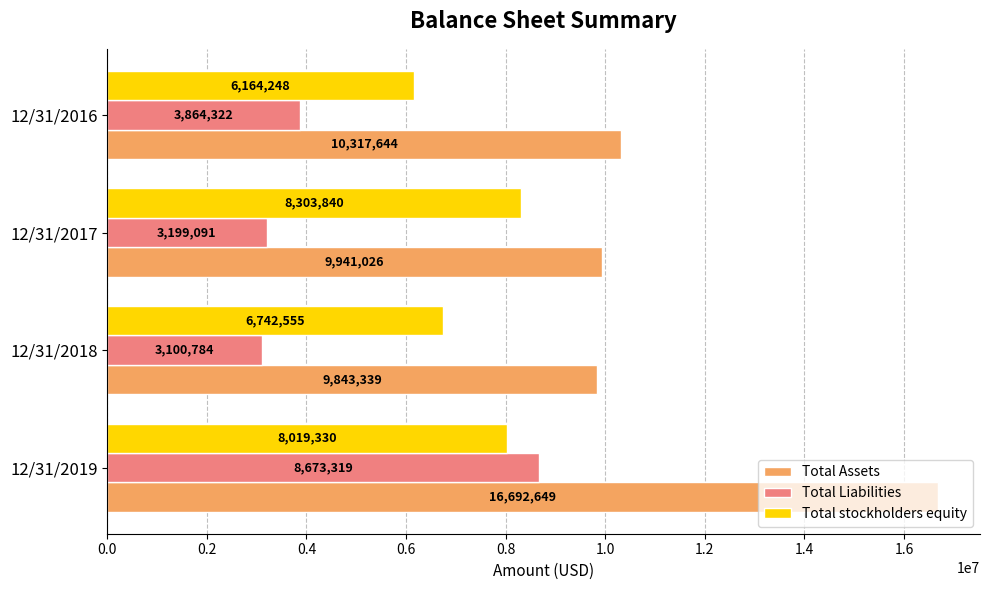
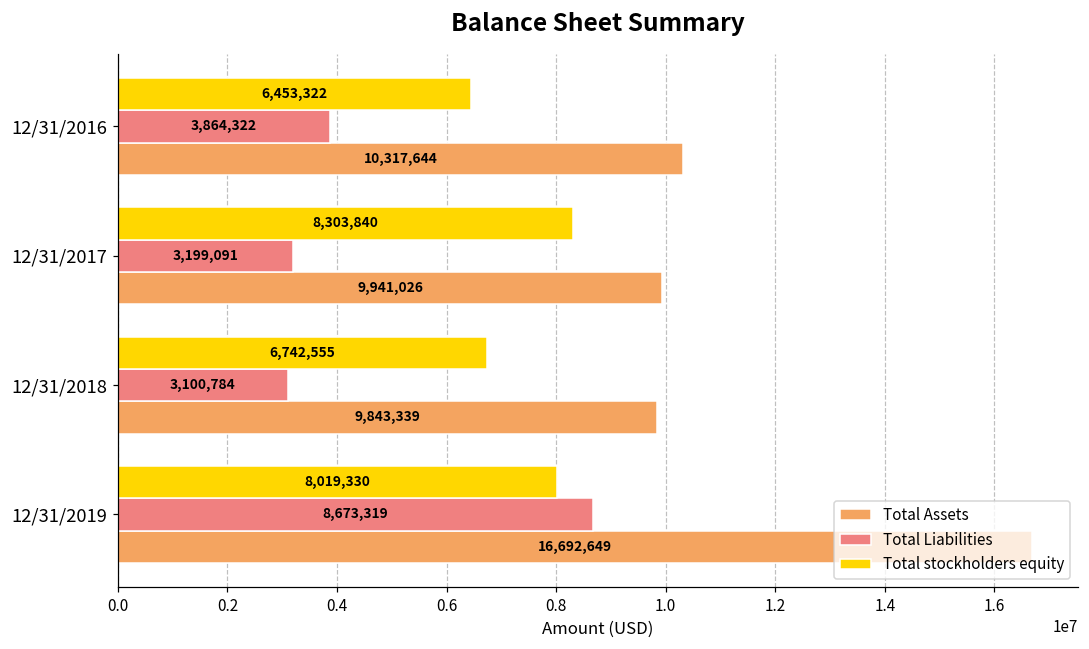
  {
    "Total stockholders equity": {
-     "12/31/2016": "6,164,248",
+     "12/31/2016": "6,453,322",
      "12/31/2017": "8,303,840",
      "12/31/2018": "6,742,555",
      "12/31/2019": "8,019,330"
    }
  }
